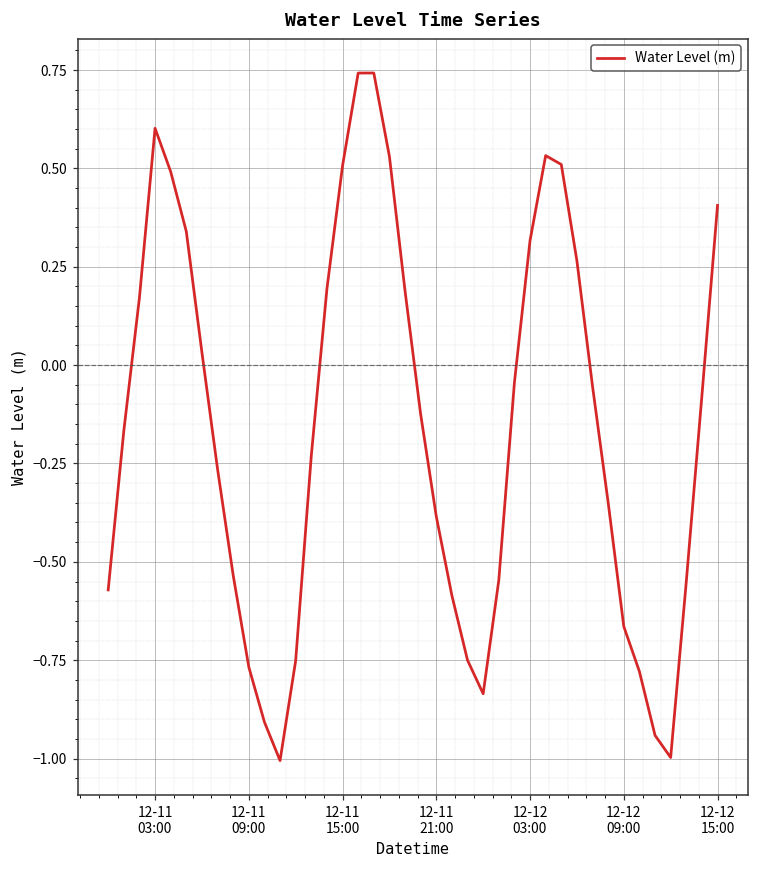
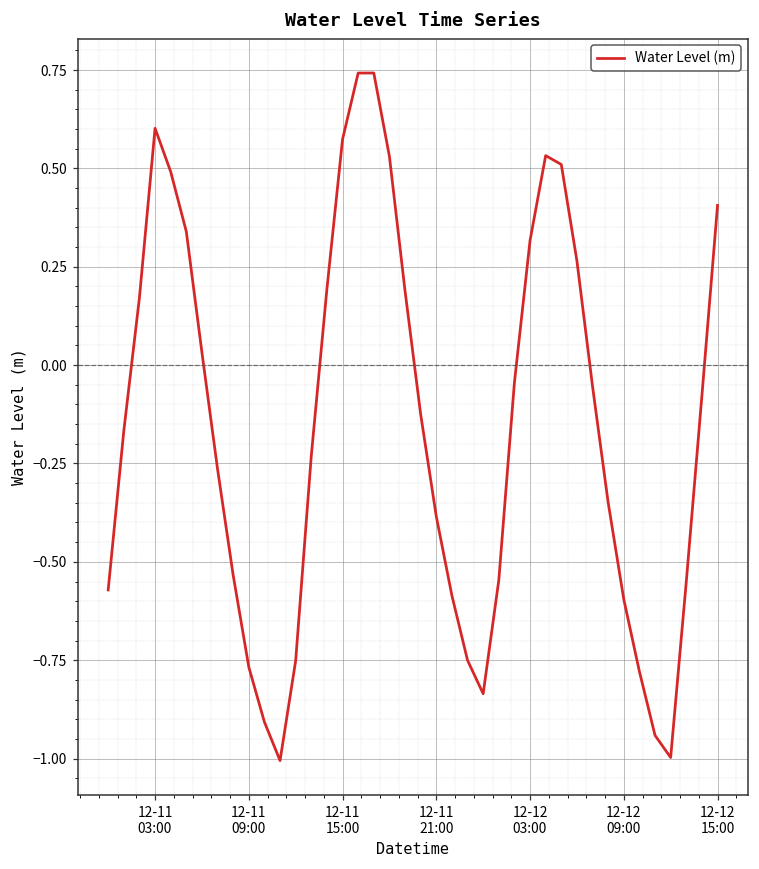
  {
    "12-11 03:00": 0.60,
    "12-11 09:00": -0.77,
-   "12-11 15:00": 0.51,
+   "12-11 15:00": 0.57,
    "12-11 21:00": -0.38,
    "12-12 03:00": 0.32,
-   "12-12 09:00": -0.66,
+   "12-12 09:00": -0.60,
    "12-12 15:00": 0.41
  }
